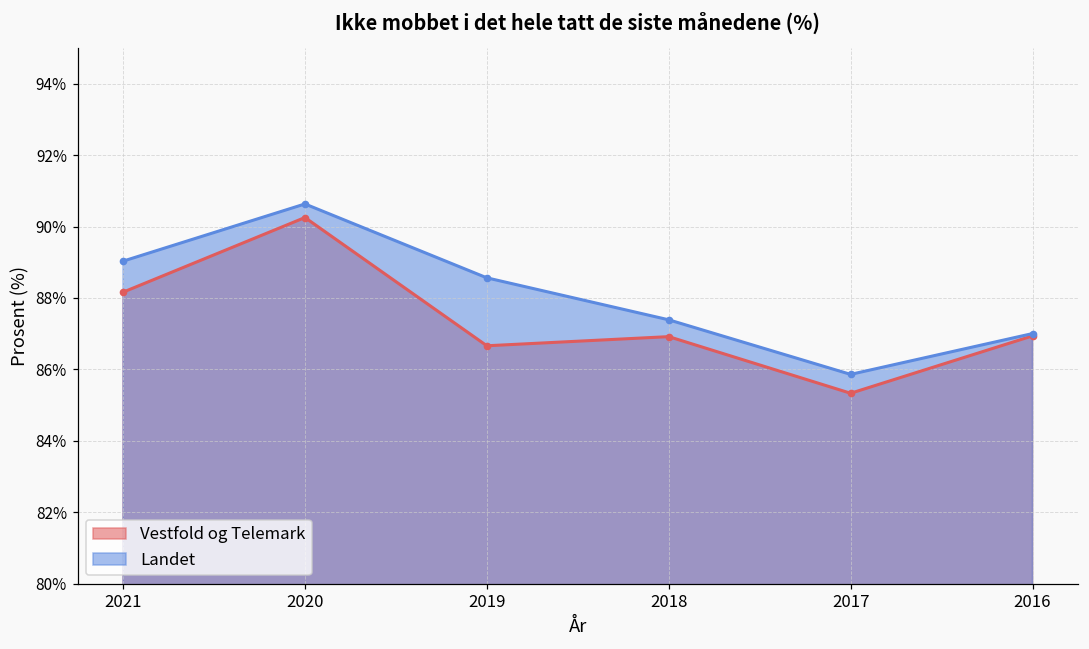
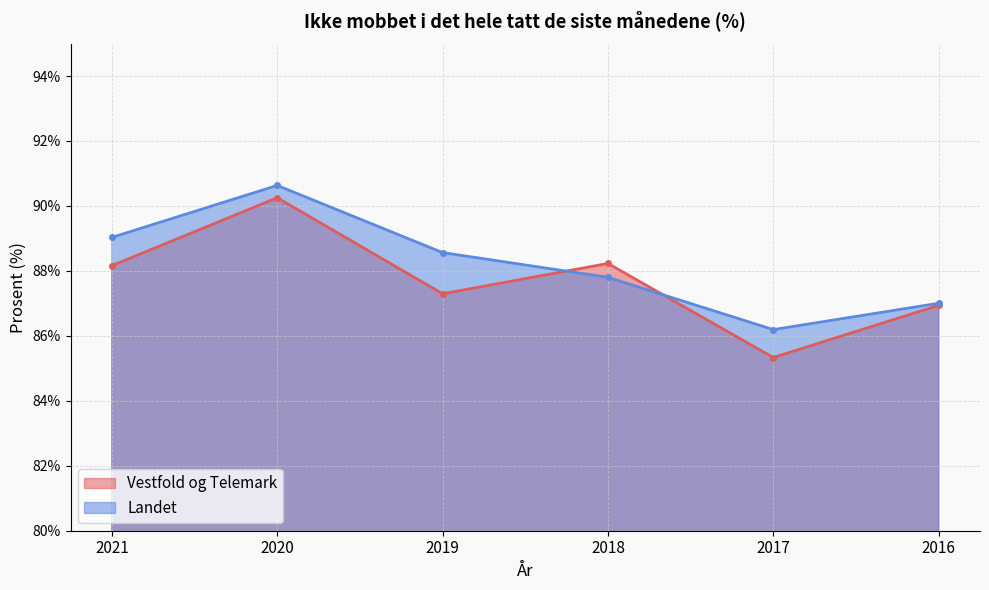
  {
    "Vestfold og Telemark": {
      "2021": "88.2%",
      "2020": "90.3%",
-     "2019": "86.7%",
-     "2018": "86.9%",
+     "2019": "87.3%",
+     "2018": "88.2%",
      "2017": "85.3%"
    },
    "Landet": {
      "2021": "89.0%",
      "2020": "90.6%",
      "2019": "88.6%",
-     "2018": "87.4%",
-     "2017": "85.9%"
+     "2018": "87.8%",
+     "2017": "86.2%"
    }
  }
